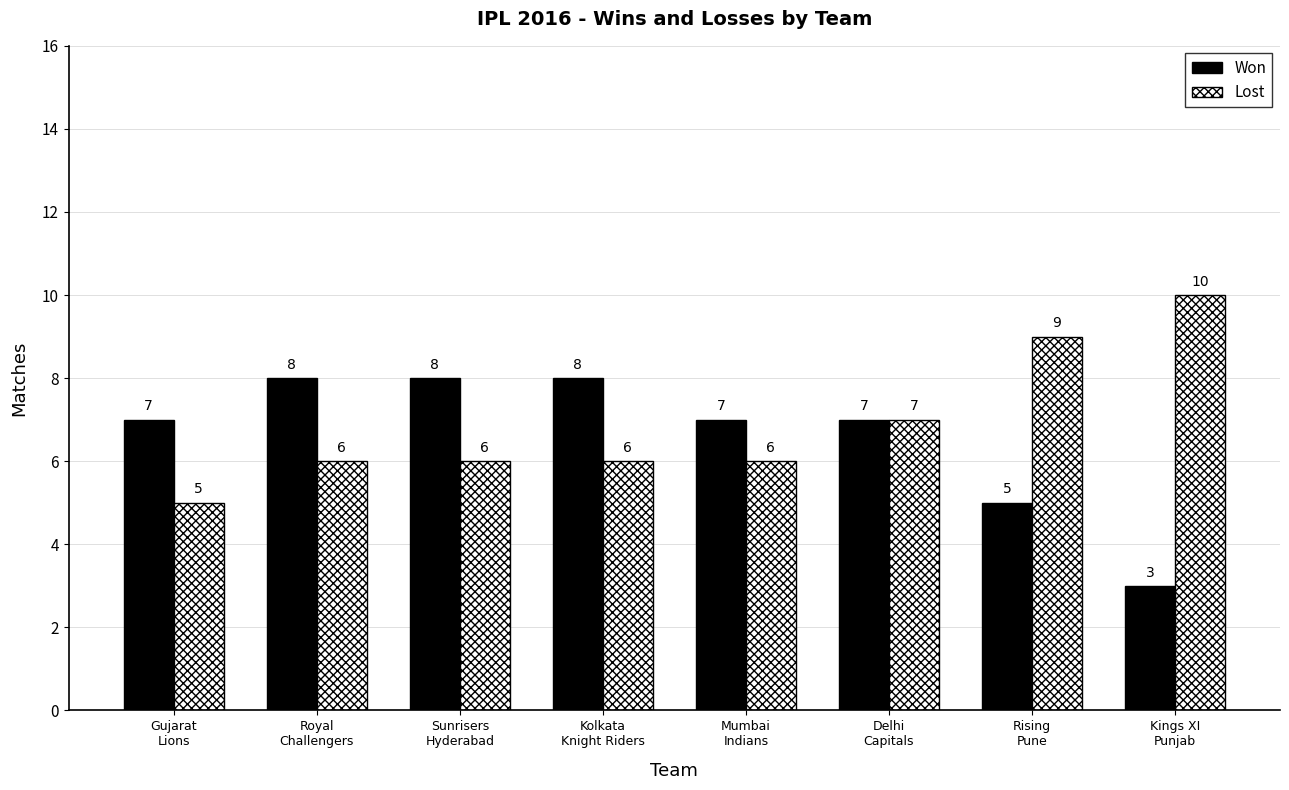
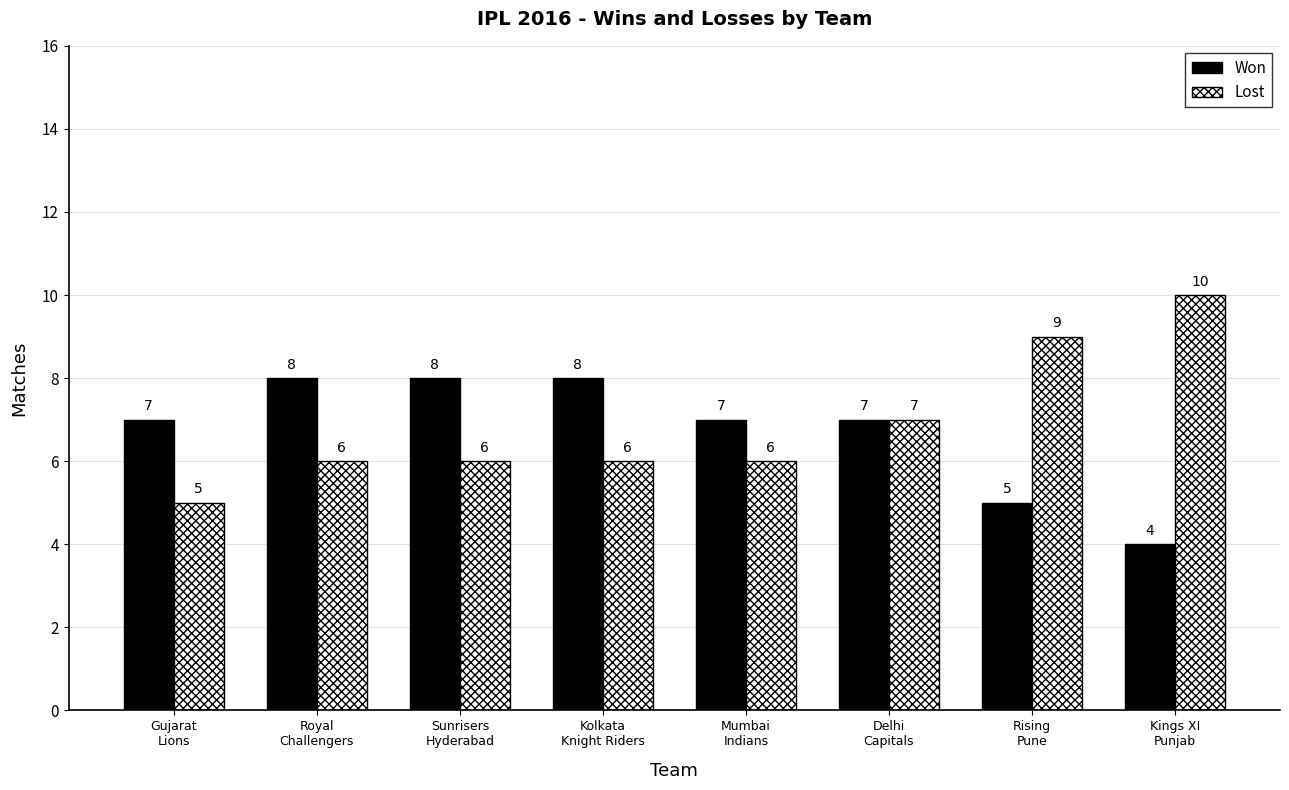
  {
    "Won": {
      "Gujarat Lions": 7,
      "Royal Challengers": 8,
      "Sunrisers Hyderabad": 8,
      "Kolkata Knight Riders": 8,
      "Mumbai Indians": 7,
      "Delhi Capitals": 7,
      "Rising Pune": 5,
-     "Kings XI Punjab": 3
+     "Kings XI Punjab": 4
    },
    "Lost": {
      "Gujarat Lions": 5,
      "Royal Challengers": 6,
      "Sunrisers Hyderabad": 6,
      "Kolkata Knight Riders": 6,
      "Mumbai Indians": 6,
      "Delhi Capitals": 7,
      "Rising Pune": 9,
      "Kings XI Punjab": 10
    }
  }
